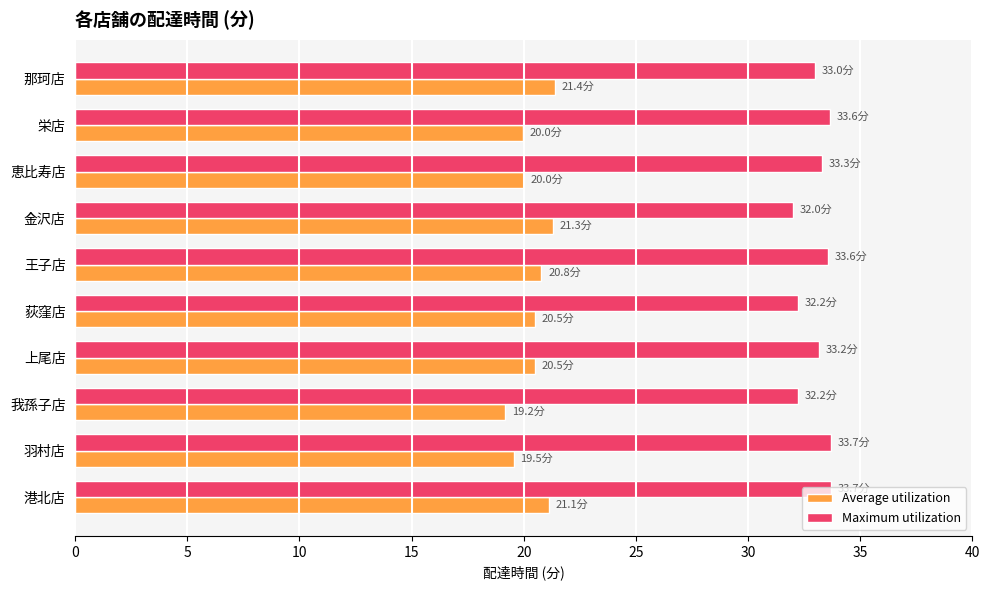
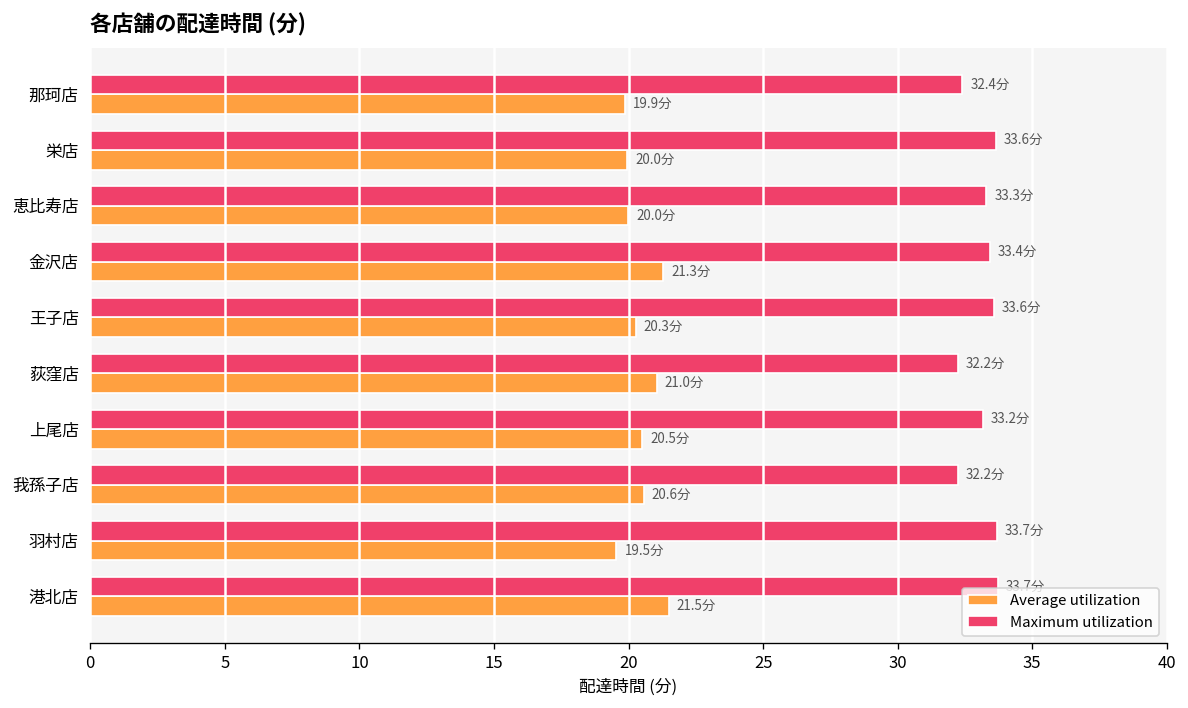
  {
    "Average utilization": {
-     "那珂店": "21.4分",
+     "那珂店": "19.9分",
      "栄店": "20.0分",
      "恵比寿店": "20.0分",
      "金沢店": "21.3分",
-     "王子店": "20.8分",
-     "荻窪店": "20.5分",
+     "王子店": "20.3分",
+     "荻窪店": "21.0分",
      "上尾店": "20.5分",
-     "我孫子店": "19.2分",
+     "我孫子店": "20.6分",
      "羽村店": "19.5分",
-     "港北店": "21.1分"
+     "港北店": "21.5分"
    },
    "Maximum utilization": {
-     "那珂店": "33.0分",
+     "那珂店": "32.4分",
      "栄店": "33.6分",
      "恵比寿店": "33.3分",
-     "金沢店": "32.0分",
+     "金沢店": "33.4分",
      "王子店": "33.6分",
      "荻窪店": "32.2分",
      "上尾店": "33.2分",
      "我孫子店": "32.2分",
      "羽村店": "33.7分"
    }
  }
